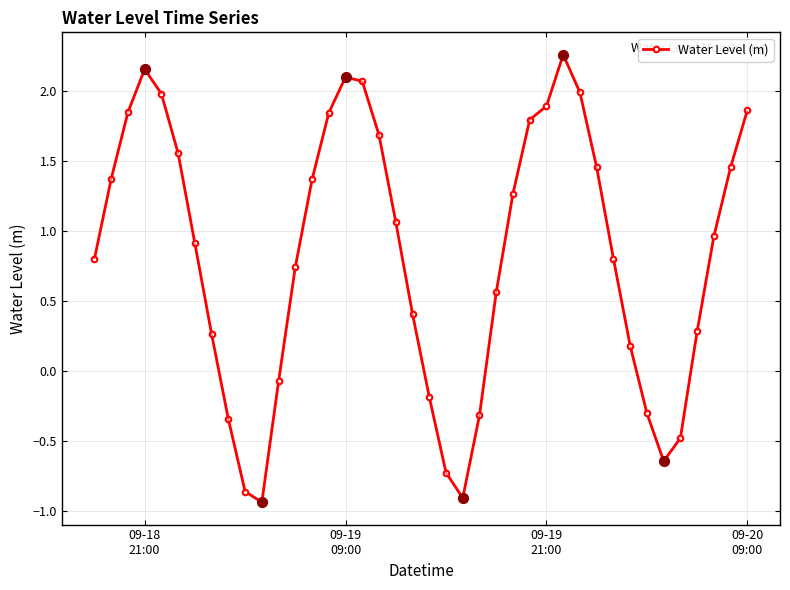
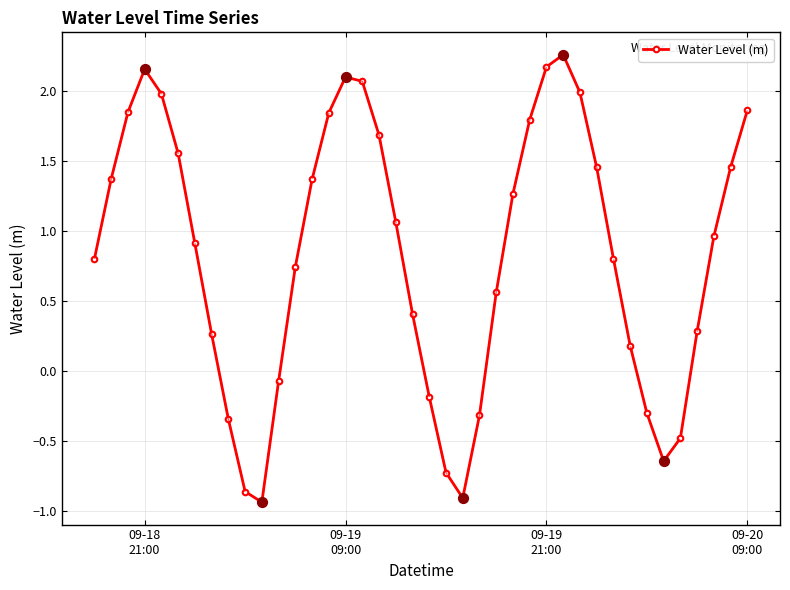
  {
    "Water Level (m)": {
-     "09-19 21:00": 1.89,
+     "09-19 21:00": 2.17,
      "09-20 09:00": 1.86
    }
  }
